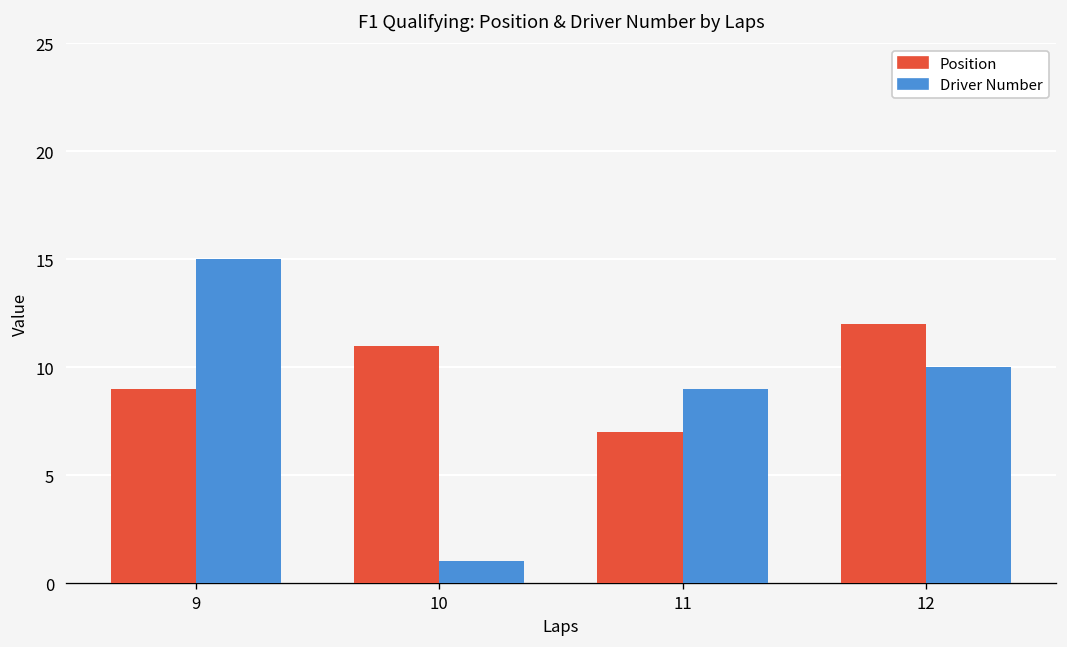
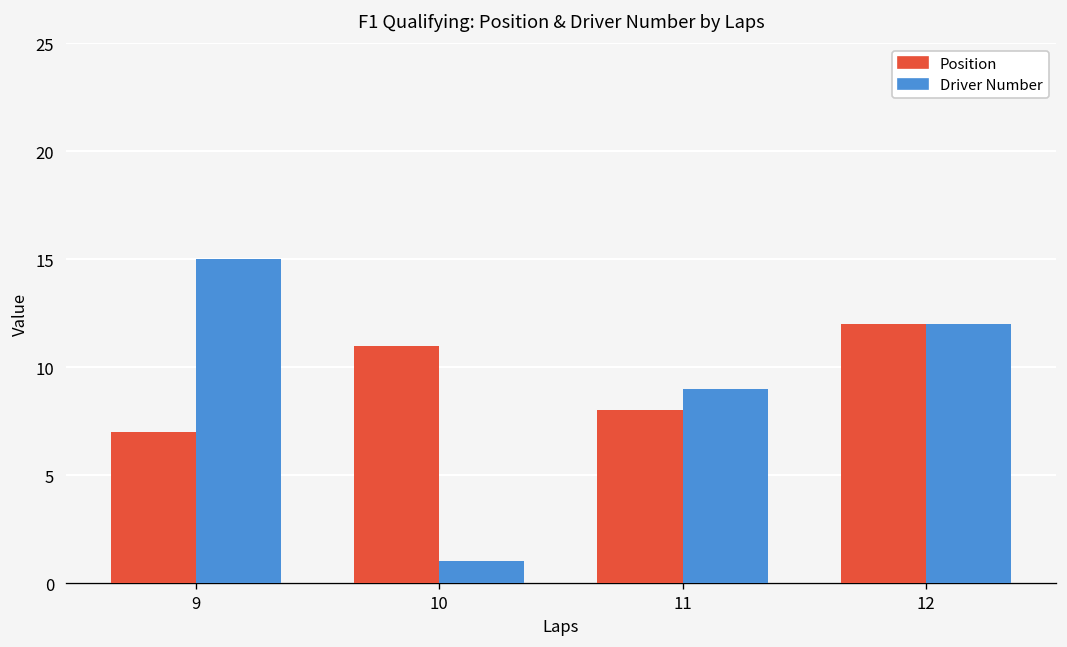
  {
    "Position": {
-     "9": 9,
+     "9": 7,
      "10": 11,
-     "11": 7,
+     "11": 8,
      "12": 12
    },
    "Driver Number": {
      "9": 15,
      "10": 1,
      "11": 9,
-     "12": 10
+     "12": 12
    }
  }
